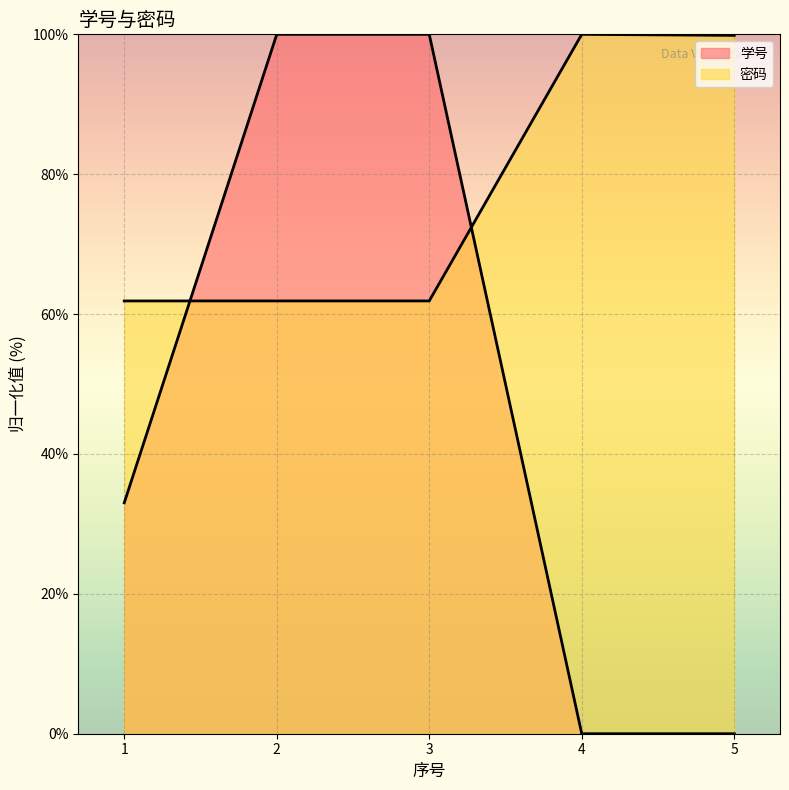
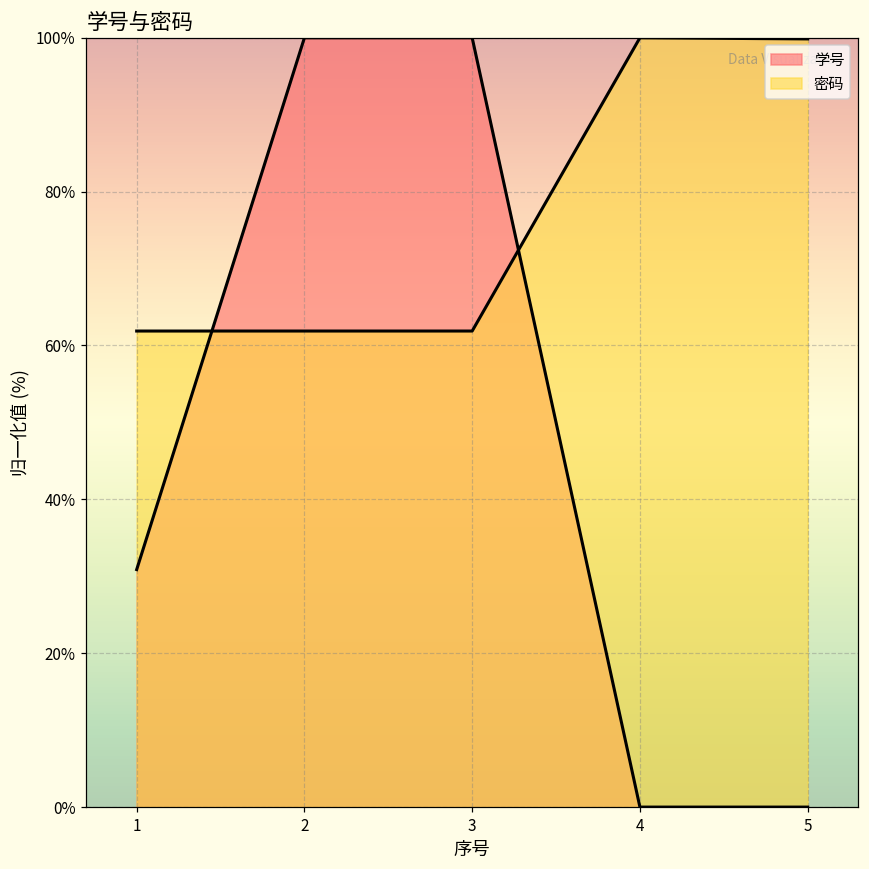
  {
    "学号": {
-     "1": "33%",
+     "1": "31%",
      "2": "100%",
      "3": "100%",
      "4": "0%",
      "5": "0%"
    },
    "密码": {
      "1": "62%",
      "2": "62%",
      "3": "62%",
      "4": "100%",
      "5": "100%"
    }
  }
